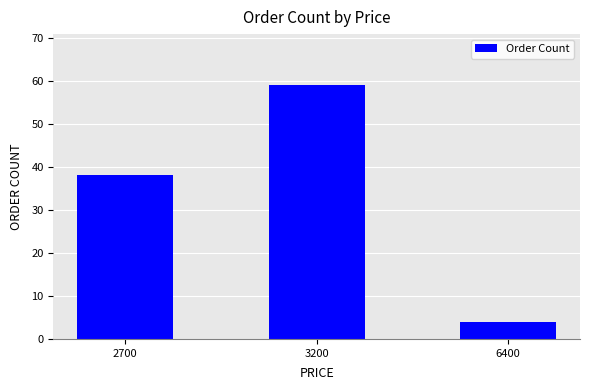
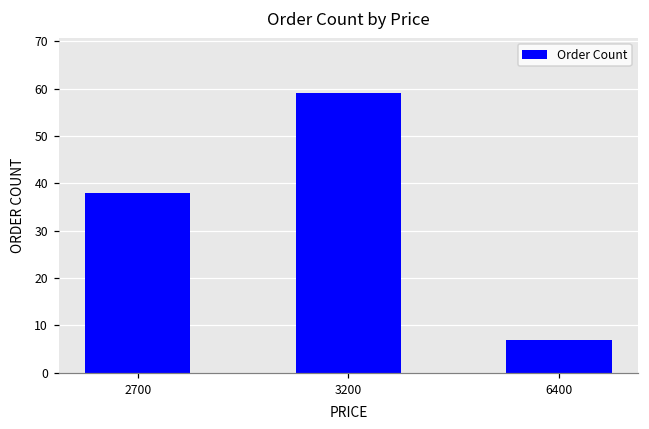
  {
    "2700": 38,
    "3200": 59,
-   "6400": 4
+   "6400": 7
  }
